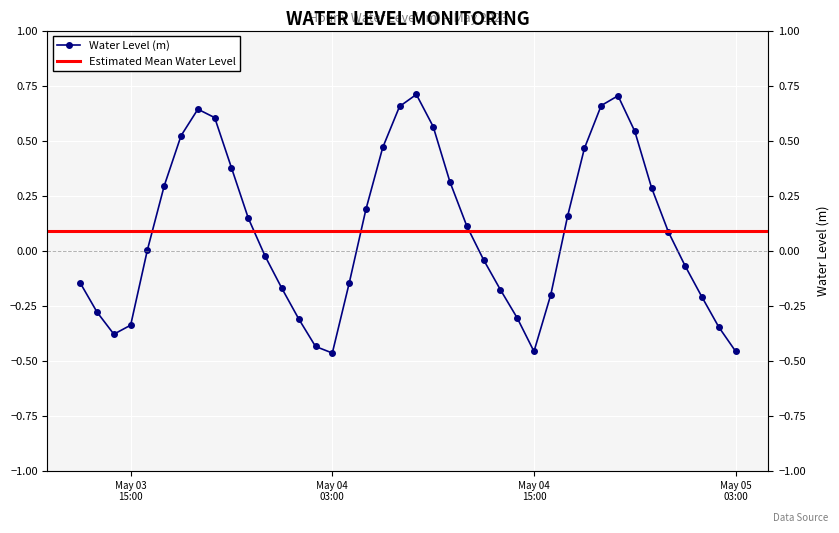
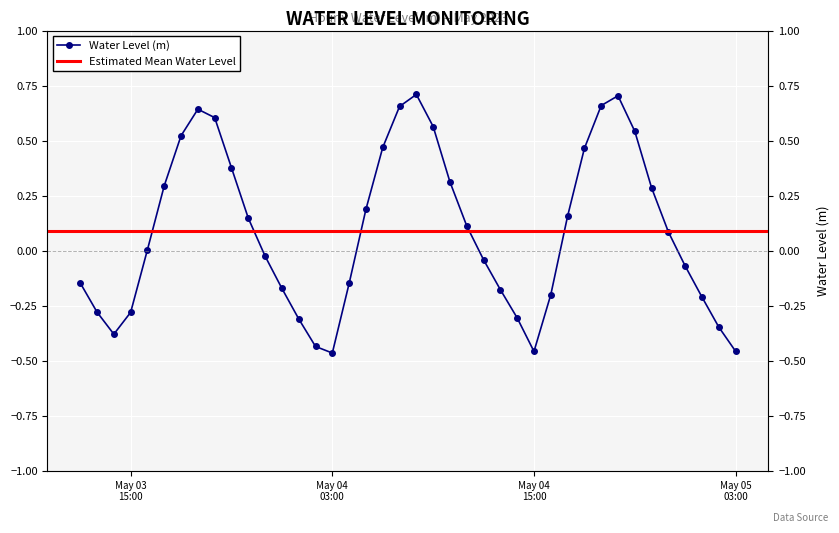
  {
-   "May 03 15:00": -0.34,
+   "May 03 15:00": -0.28,
    "May 04 03:00": -0.46,
    "May 04 15:00": -0.46,
    "May 05 03:00": -0.46
  }
